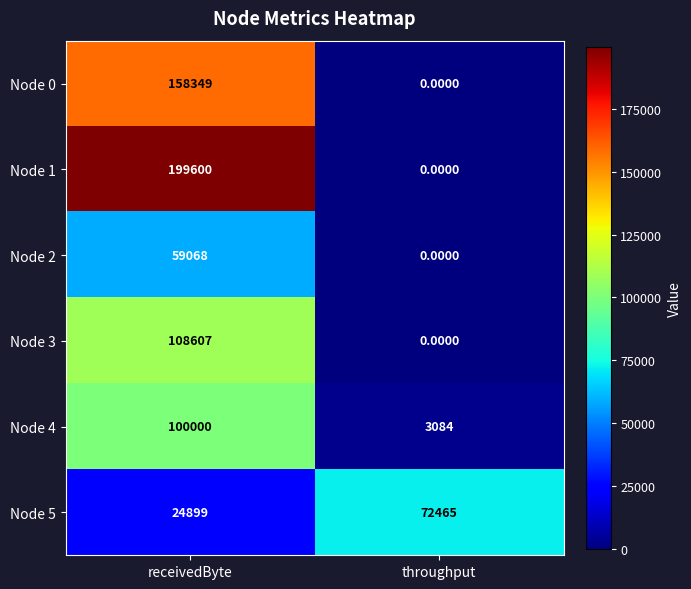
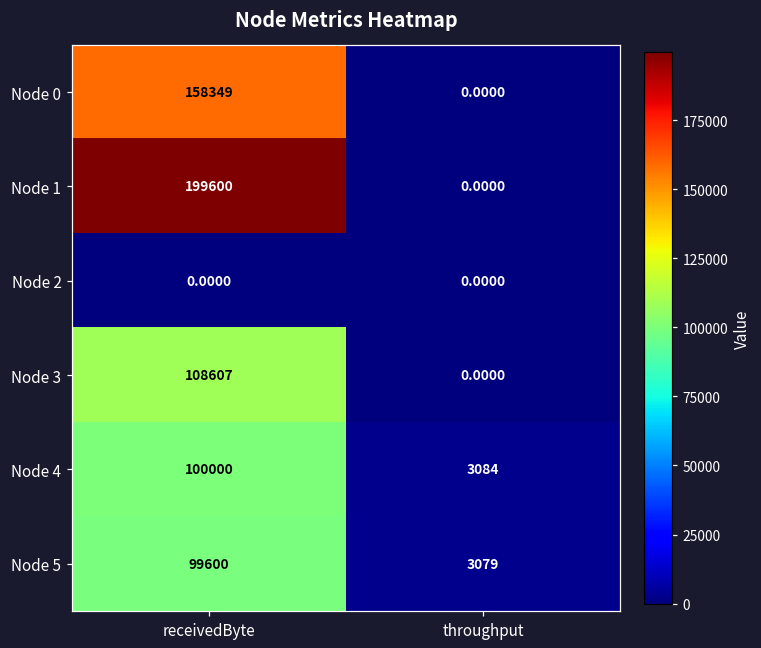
  {
    "Node 0": {
      "receivedByte": 158349,
      "throughput": 0.0000
    },
    "Node 1": {
      "receivedByte": 199600,
      "throughput": 0.0000
    },
    "Node 2": {
-     "receivedByte": 59068,
+     "receivedByte": 0.0000,
      "throughput": 0.0000
    },
    "Node 3": {
      "receivedByte": 108607,
      "throughput": 0.0000
    },
    "Node 4": {
      "receivedByte": 100000,
      "throughput": 3084
    },
    "Node 5": {
-     "receivedByte": 24899,
-     "throughput": 72465
+     "receivedByte": 99600,
+     "throughput": 3079
    }
  }
